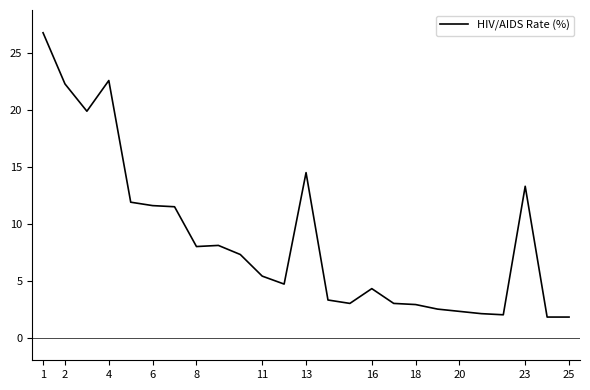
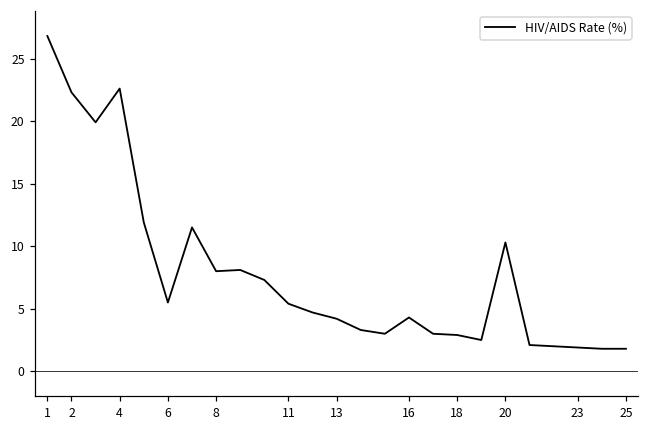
  {
    "1": 26.8,
    "2": 22.3,
    "4": 22.6,
-   "6": 11.6,
+   "6": 5.5,
    "8": 8.0,
    "11": 5.4,
-   "13": 14.5,
+   "13": 4.2,
    "16": 4.3,
    "18": 2.9,
-   "20": 2.3,
-   "23": 13.3,
+   "20": 10.3,
+   "23": 1.9,
    "25": 1.8
  }
